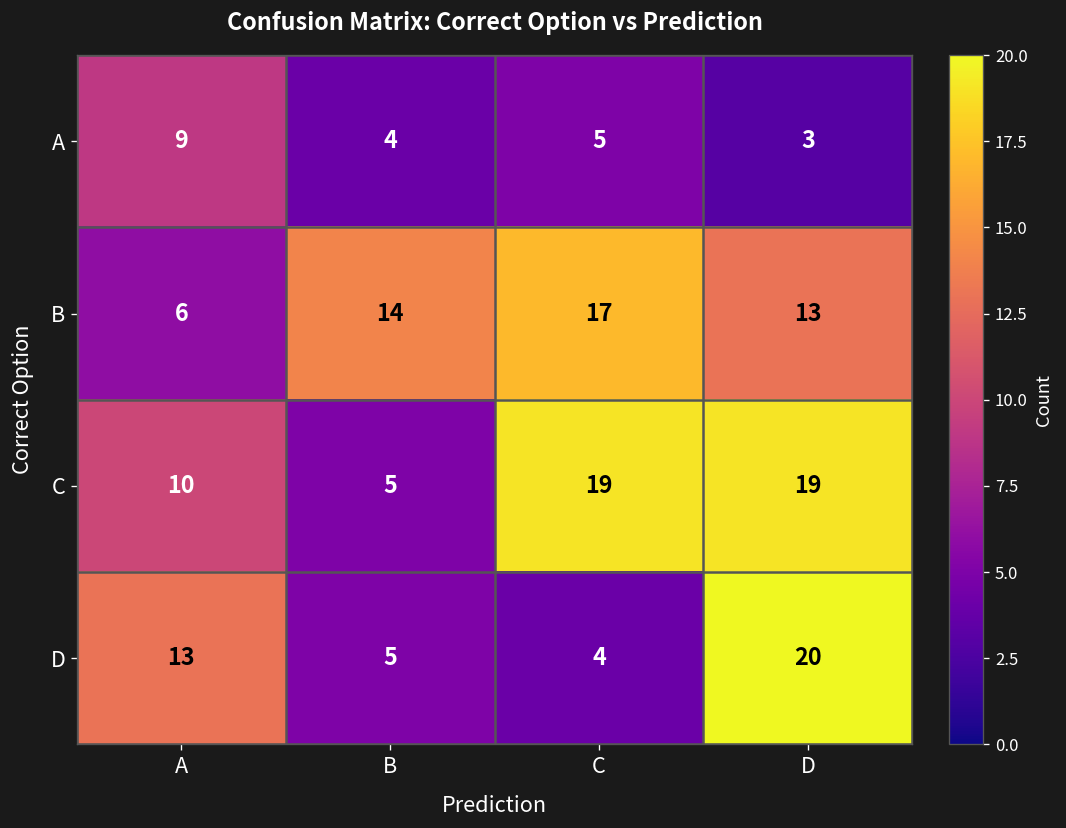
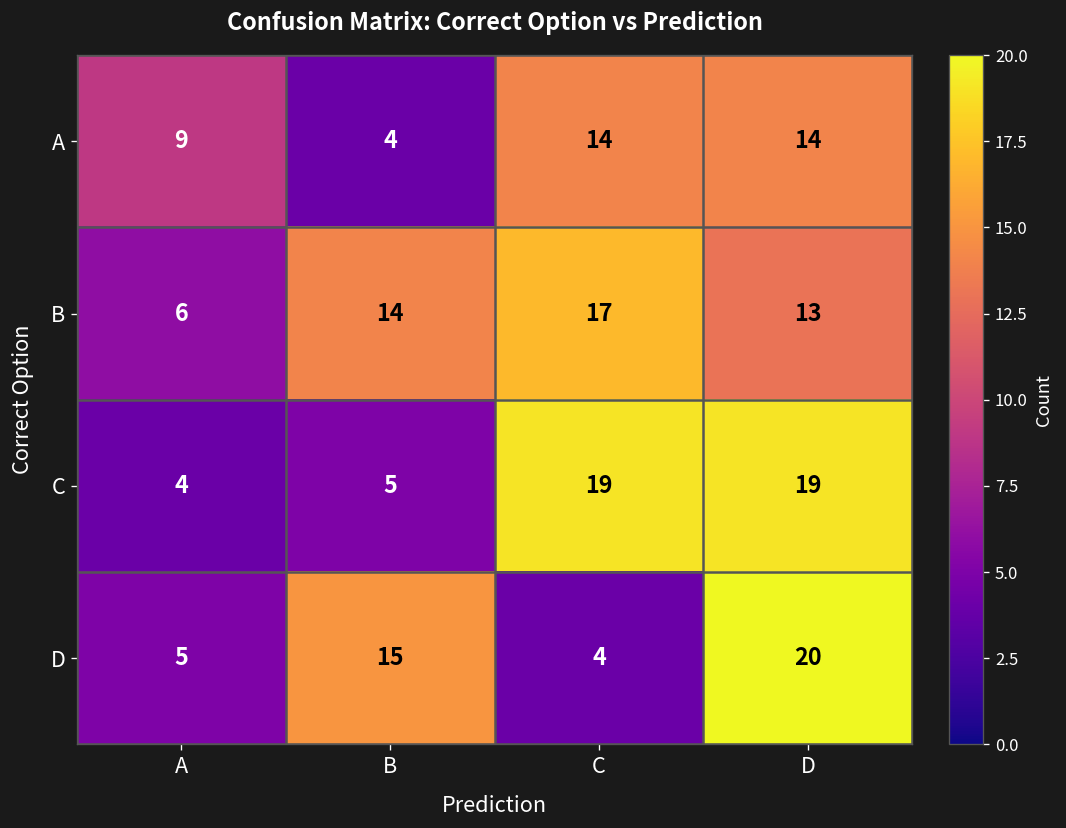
  {
    "A": {
      "A": 9,
      "B": 4,
-     "C": 5,
-     "D": 3
+     "C": 14,
+     "D": 14
    },
    "B": {
      "A": 6,
      "B": 14,
      "C": 17,
      "D": 13
    },
    "C": {
-     "A": 10,
+     "A": 4,
      "B": 5,
      "C": 19,
      "D": 19
    },
    "D": {
-     "A": 13,
-     "B": 5,
+     "A": 5,
+     "B": 15,
      "C": 4,
      "D": 20
    }
  }
